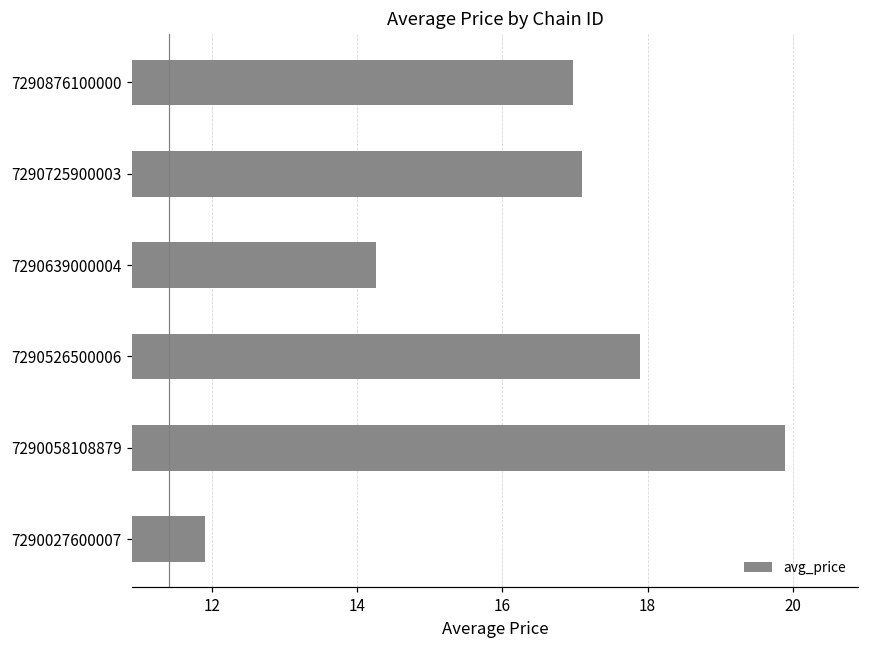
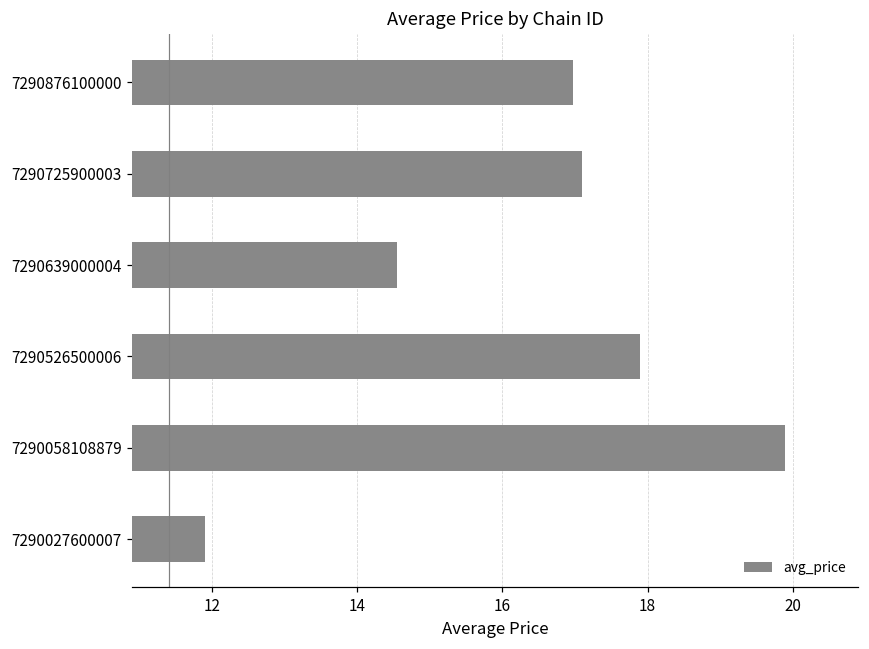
  {
    "7290876100000": 17.0,
    "7290725900003": 17.1,
-   "7290639000004": 14.3,
+   "7290639000004": 14.5,
    "7290526500006": 17.9,
    "7290058108879": 19.9,
    "7290027600007": 11.9
  }
